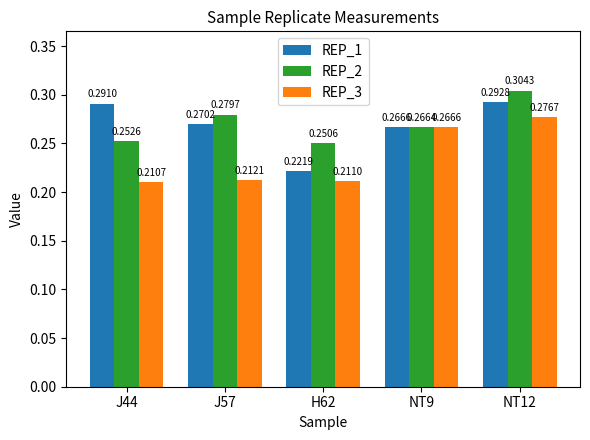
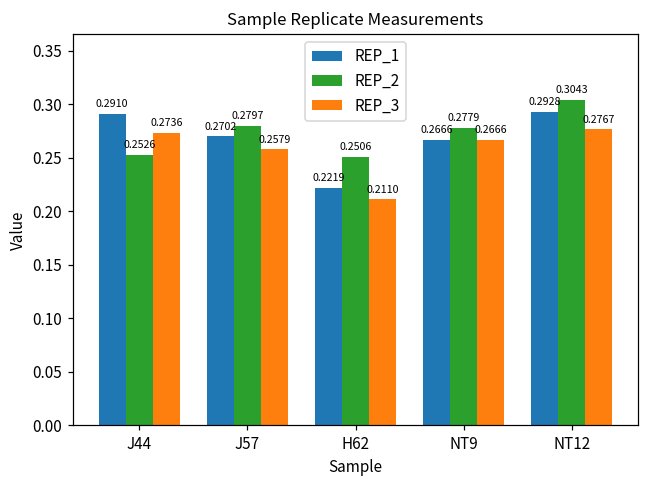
  {
    "REP_1": {
      "J44": 0.2910,
      "J57": 0.2702,
      "H62": 0.2219,
      "NT12": 0.2928
    },
    "REP_2": {
      "J44": 0.2526,
      "J57": 0.2797,
      "H62": 0.2506,
-     "NT9": 0.2664,
+     "NT9": 0.2779,
      "NT12": 0.3043
    },
    "REP_3": {
-     "J44": 0.2107,
-     "J57": 0.2121,
+     "J44": 0.2736,
+     "J57": 0.2579,
      "H62": 0.2110,
      "NT12": 0.2767
    }
  }
